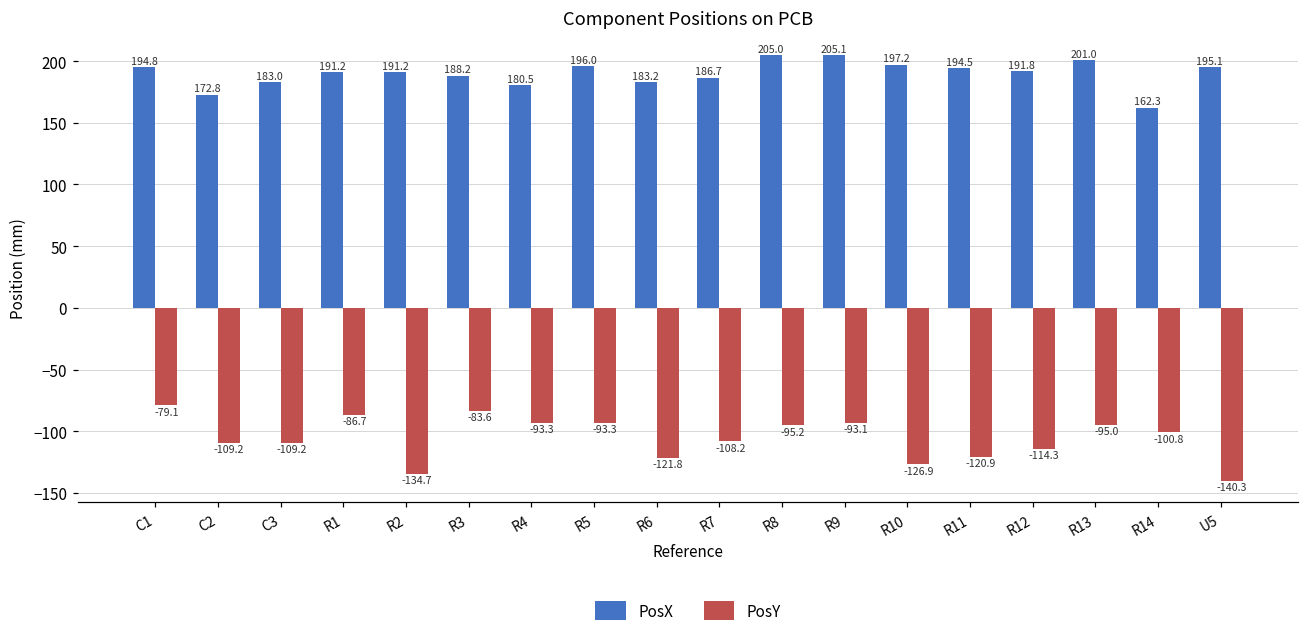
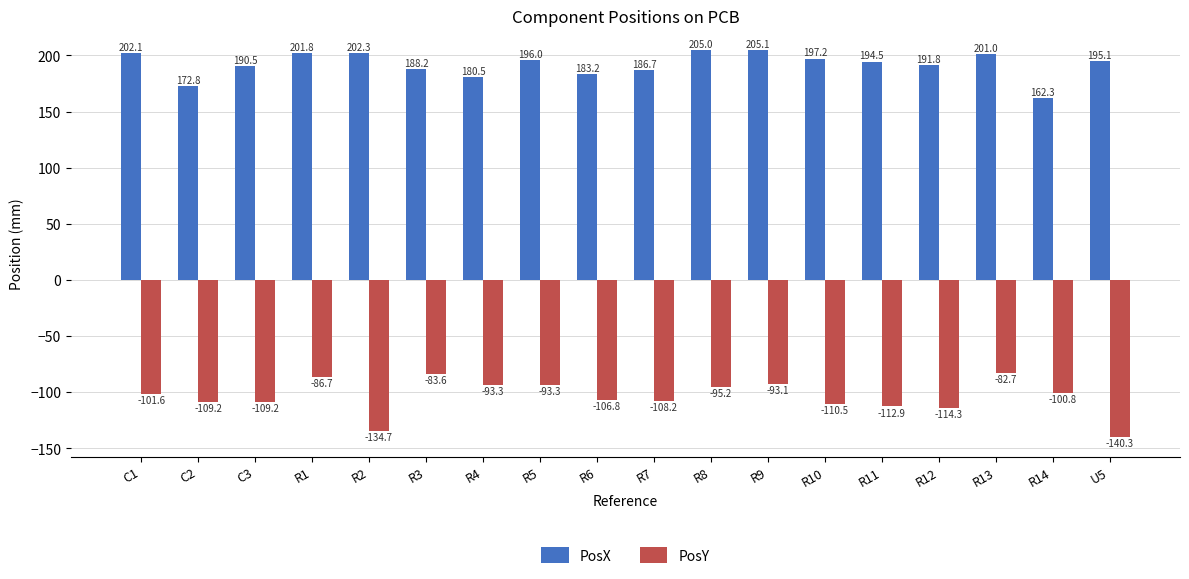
  {
    "PosX": {
-     "C1": 194.8,
+     "C1": 202.1,
      "C2": 172.8,
-     "C3": 183.0,
-     "R1": 191.2,
-     "R2": 191.2,
+     "C3": 190.5,
+     "R1": 201.8,
+     "R2": 202.3,
      "R3": 188.2,
      "R4": 180.5,
      "R5": 196.0,
      "R6": 183.2,
      "R7": 186.7,
      "R8": 205.0,
      "R9": 205.1,
      "R10": 197.2,
      "R11": 194.5,
      "R12": 191.8,
      "R13": 201.0,
      "R14": 162.3,
      "U5": 195.1
    },
    "PosY": {
-     "C1": -79.1,
+     "C1": -101.6,
      "C2": -109.2,
      "C3": -109.2,
      "R1": -86.7,
      "R2": -134.7,
      "R3": -83.6,
      "R4": -93.3,
      "R5": -93.3,
-     "R6": -121.8,
+     "R6": -106.8,
      "R7": -108.2,
      "R8": -95.2,
      "R9": -93.1,
-     "R10": -126.9,
-     "R11": -120.9,
+     "R10": -110.5,
+     "R11": -112.9,
      "R12": -114.3,
-     "R13": -95.0,
+     "R13": -82.7,
      "R14": -100.8,
      "U5": -140.3
    }
  }
